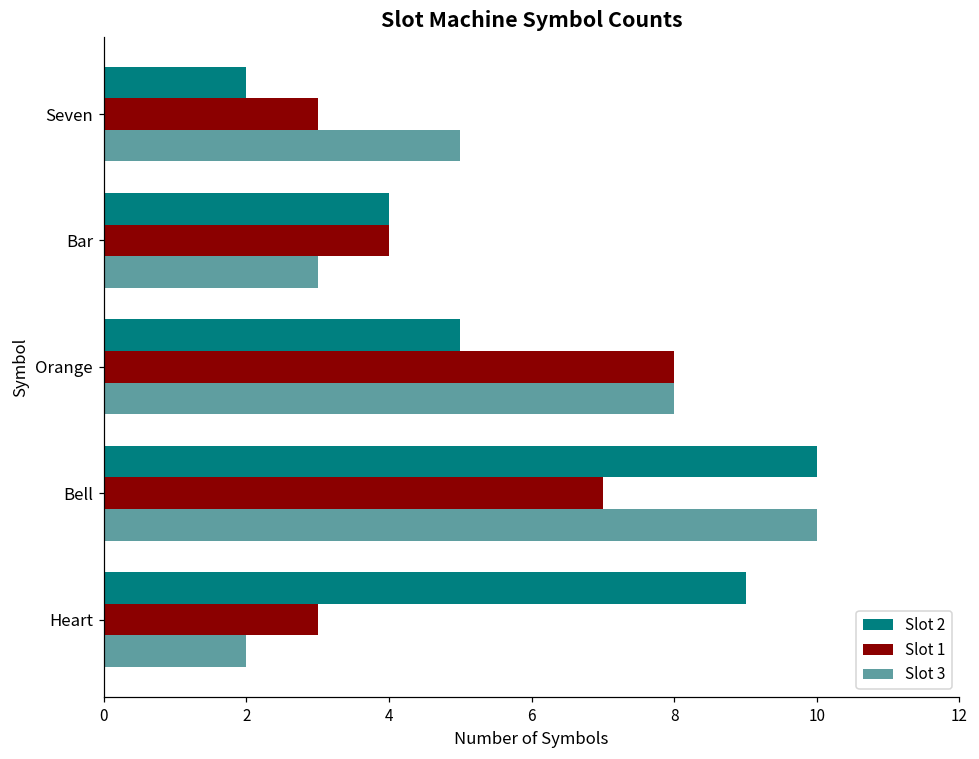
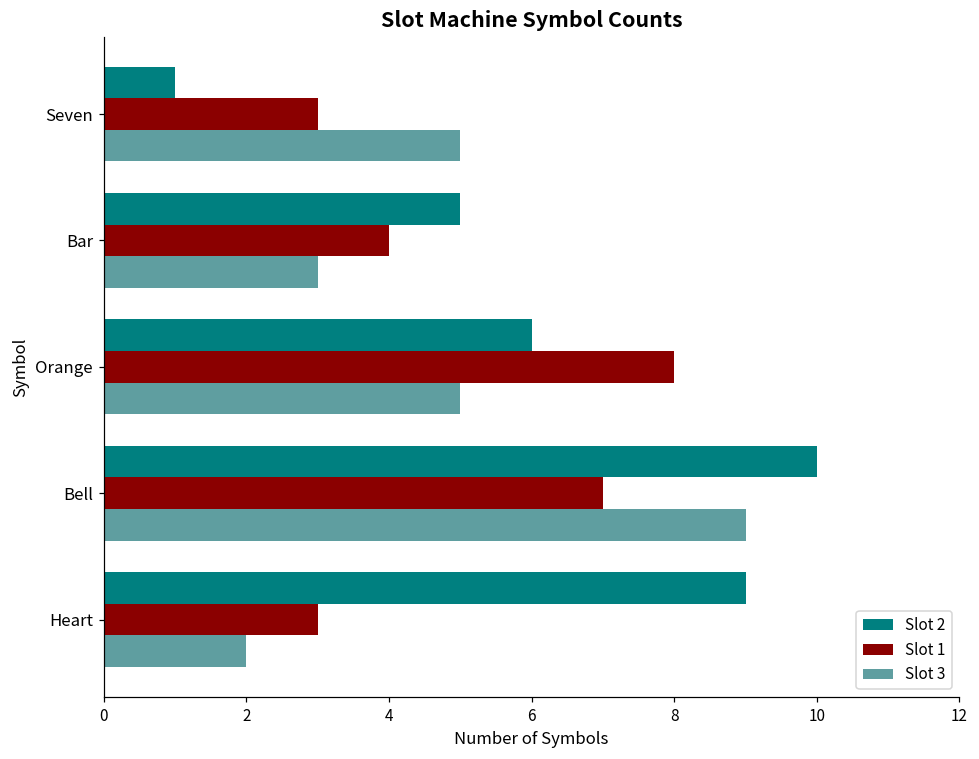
  {
    "Slot 2": {
-     "Seven": 2,
-     "Bar": 4,
-     "Orange": 5,
+     "Seven": 1,
+     "Bar": 5,
+     "Orange": 6,
      "Bell": 10,
      "Heart": 9
    },
    "Slot 1": {
      "Seven": 3,
      "Bar": 4,
      "Orange": 8,
      "Bell": 7,
      "Heart": 3
    },
    "Slot 3": {
      "Seven": 5,
      "Bar": 3,
-     "Orange": 8,
-     "Bell": 10,
+     "Orange": 5,
+     "Bell": 9,
      "Heart": 2
    }
  }
